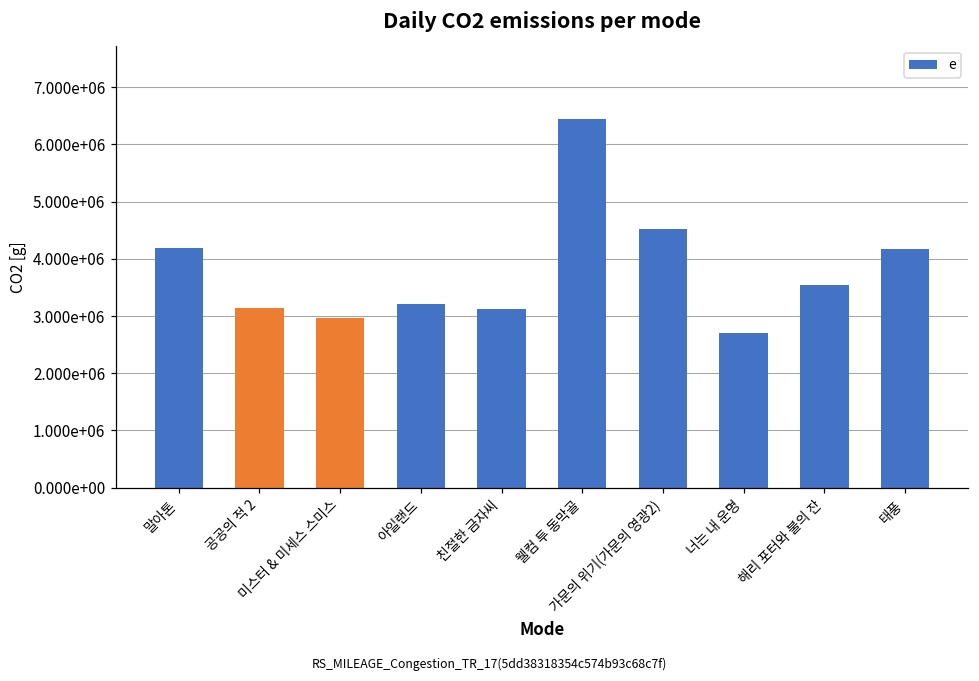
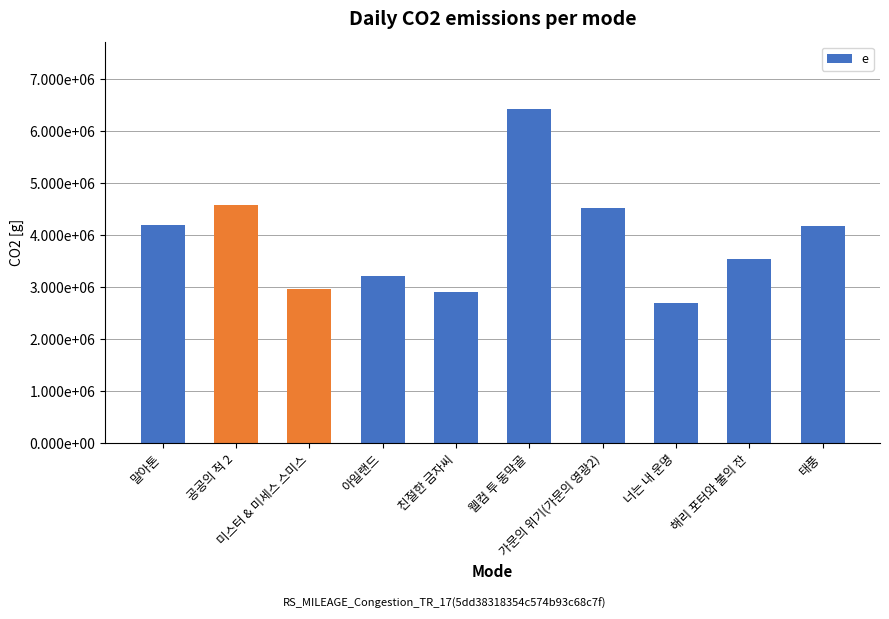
  {
    "말아톤": 4200000,
-   "공공의 적 2": 3100000,
+   "공공의 적 2": 4600000,
    "미스터 & 미세스 스미스": 3000000,
    "아일랜드": 3200000,
-   "친절한 금자씨": 3100000,
+   "친절한 금자씨": 2900000,
    "웰컴 투 동막골": 6400000,
    "가문의 위기(가문의 영광2)": 4500000,
    "너는 내 운명": 2700000,
    "해리 포터와 불의 잔": 3500000,
    "태풍": 4200000
  }
